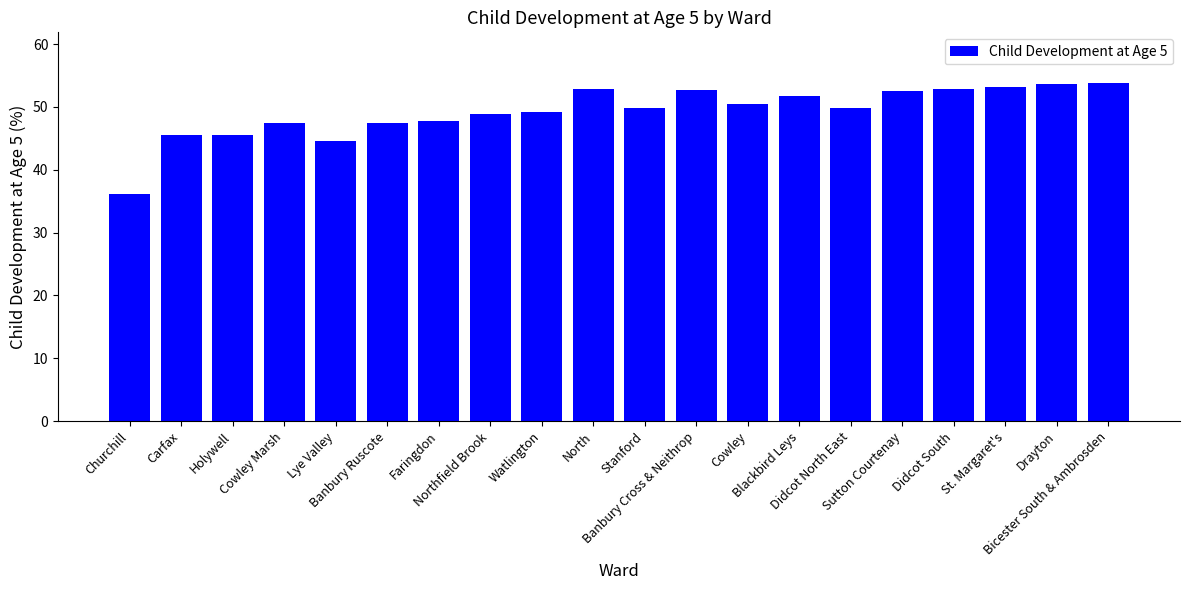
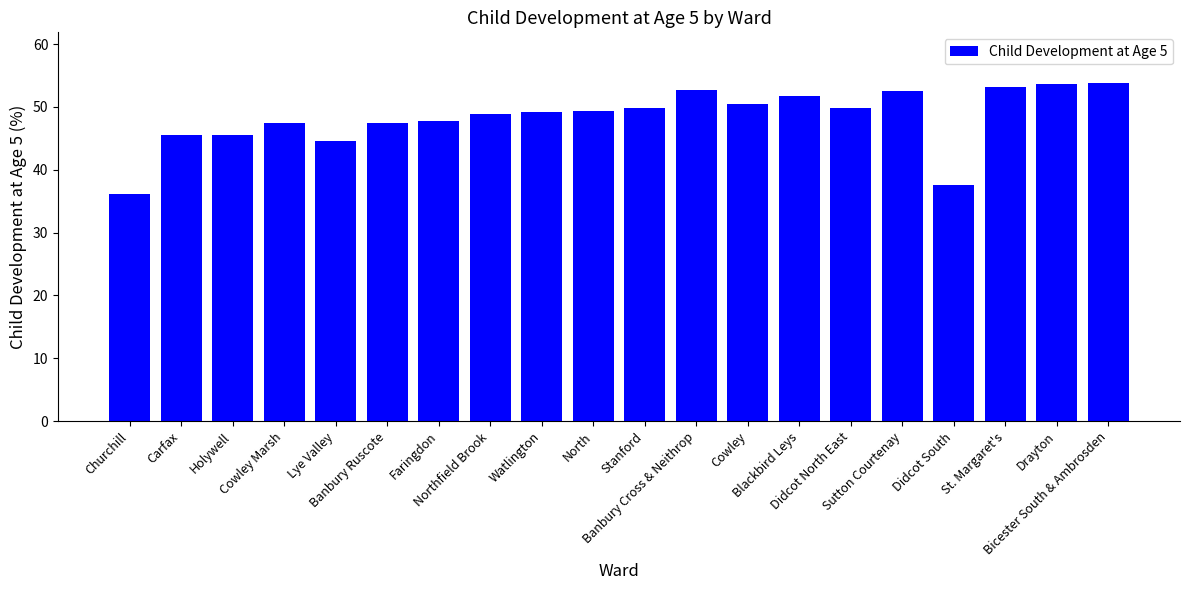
  {
    "Churchill": 36,
    "Carfax": 46,
    "Holywell": 46,
    "Cowley Marsh": 48,
    "Lye Valley": 45,
    "Banbury Ruscote": 48,
    "Faringdon": 48,
    "Northfield Brook": 49,
    "Watlington": 49,
-   "North": 53,
+   "North": 49,
    "Stanford": 50,
    "Banbury Cross & Neithrop": 53,
    "Cowley": 51,
    "Blackbird Leys": 52,
    "Didcot North East": 50,
    "Sutton Courtenay": 53,
-   "Didcot South": 53,
+   "Didcot South": 38,
    "St. Margaret's": 53,
    "Drayton": 54,
    "Bicester South & Ambrosden": 54
  }
